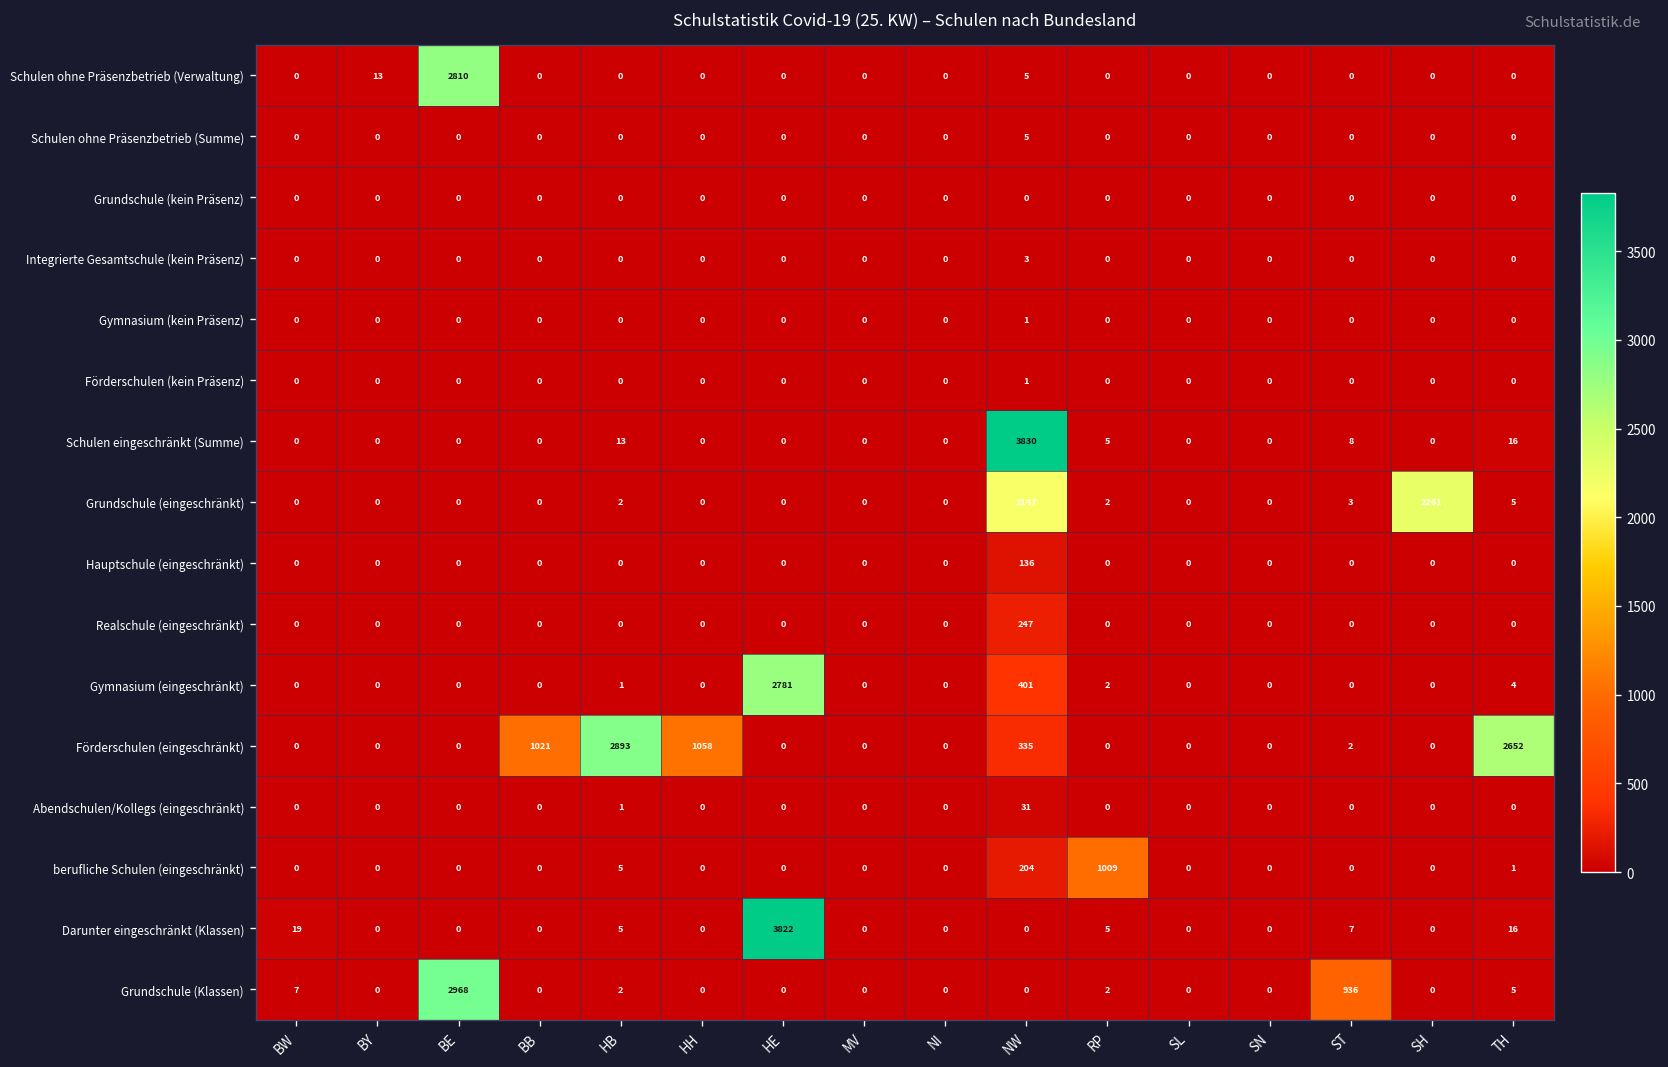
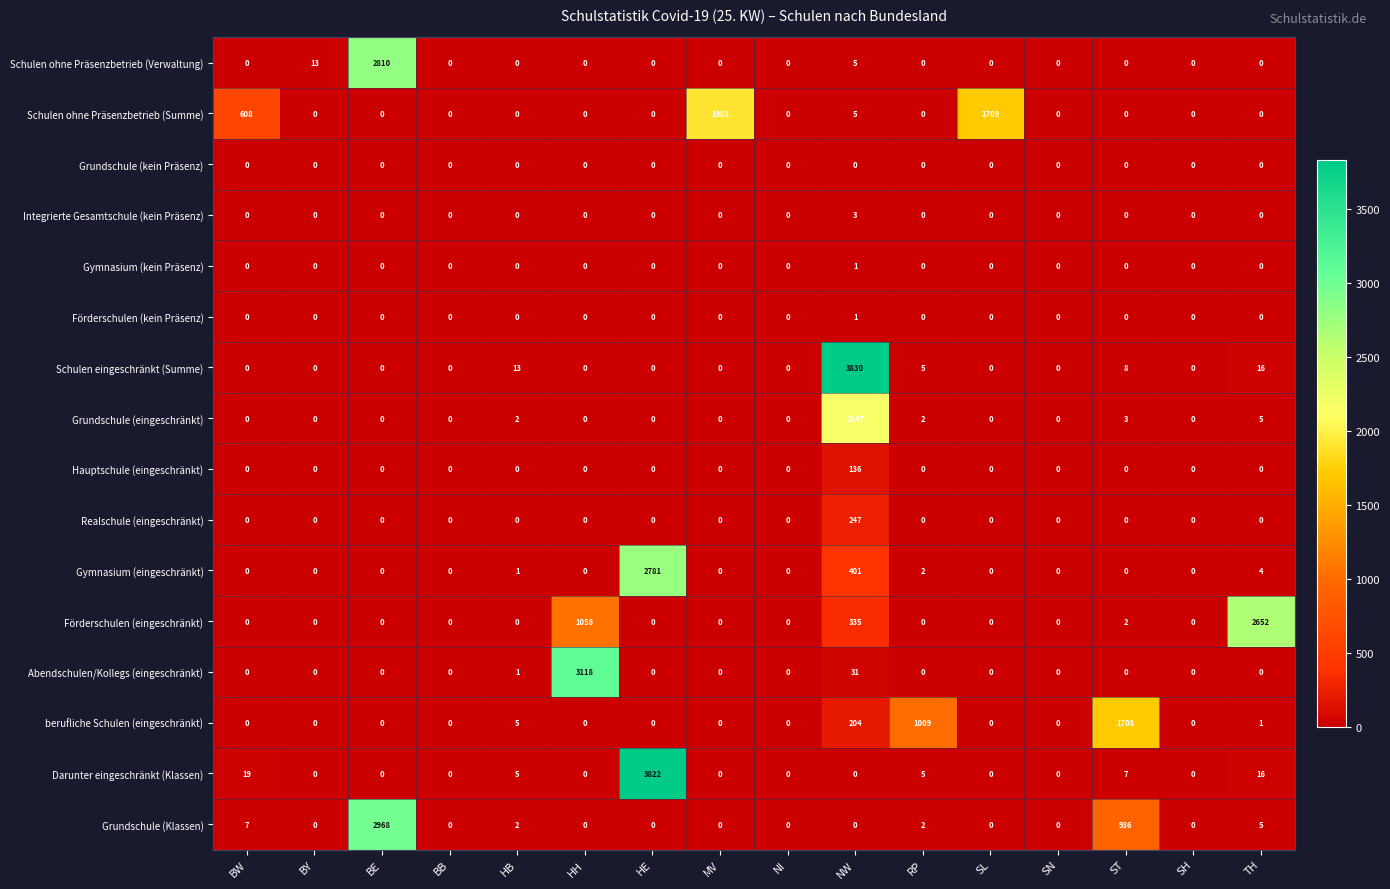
  {
    "Schulen ohne Präsenzbetrieb (Summe)": {
-     "BW": 0,
+     "BW": 608,
      "BY": 0,
      "BE": 0,
      "BB": 0,
      "HB": 0,
      "HH": 0,
      "HE": 0,
-     "MV": 0,
+     "MV": 1901,
      "NI": 0,
      "NW": 5,
      "RP": 0,
-     "SL": 0,
+     "SL": 1709,
      "SN": 0,
      "ST": 0,
      "SH": 0,
      "TH": 0
    },
    "Grundschule (eingeschränkt)": {
      "BW": 0,
      "BY": 0,
      "BE": 0,
      "BB": 0,
      "HB": 2,
      "HH": 0,
      "HE": 0,
      "MV": 0,
      "NI": 0,
      "NW": 2147,
      "RP": 2,
      "SL": 0,
      "SN": 0,
      "ST": 3,
-     "SH": 2261,
+     "SH": 0,
      "TH": 5
    },
    "Förderschulen (eingeschränkt)": {
      "BW": 0,
      "BY": 0,
      "BE": 0,
-     "BB": 1021,
-     "HB": 2893,
+     "BB": 0,
+     "HB": 0,
      "HH": 1058,
      "HE": 0,
      "MV": 0,
      "NI": 0,
      "NW": 335,
      "RP": 0,
      "SL": 0,
      "SN": 0,
      "ST": 2,
      "SH": 0,
      "TH": 2652
    },
    "Abendschulen/Kollegs (eingeschränkt)": {
      "BW": 0,
      "BY": 0,
      "BE": 0,
      "BB": 0,
      "HB": 1,
-     "HH": 0,
+     "HH": 3118,
      "HE": 0,
      "MV": 0,
      "NI": 0,
      "NW": 31,
      "RP": 0,
      "SL": 0,
      "SN": 0,
      "ST": 0,
      "SH": 0,
      "TH": 0
    },
    "berufliche Schulen (eingeschränkt)": {
      "BW": 0,
      "BY": 0,
      "BE": 0,
      "BB": 0,
      "HB": 5,
      "HH": 0,
      "HE": 0,
      "MV": 0,
      "NI": 0,
      "NW": 204,
      "RP": 1009,
      "SL": 0,
      "SN": 0,
-     "ST": 0,
+     "ST": 1708,
      "SH": 0,
      "TH": 1
    }
  }
